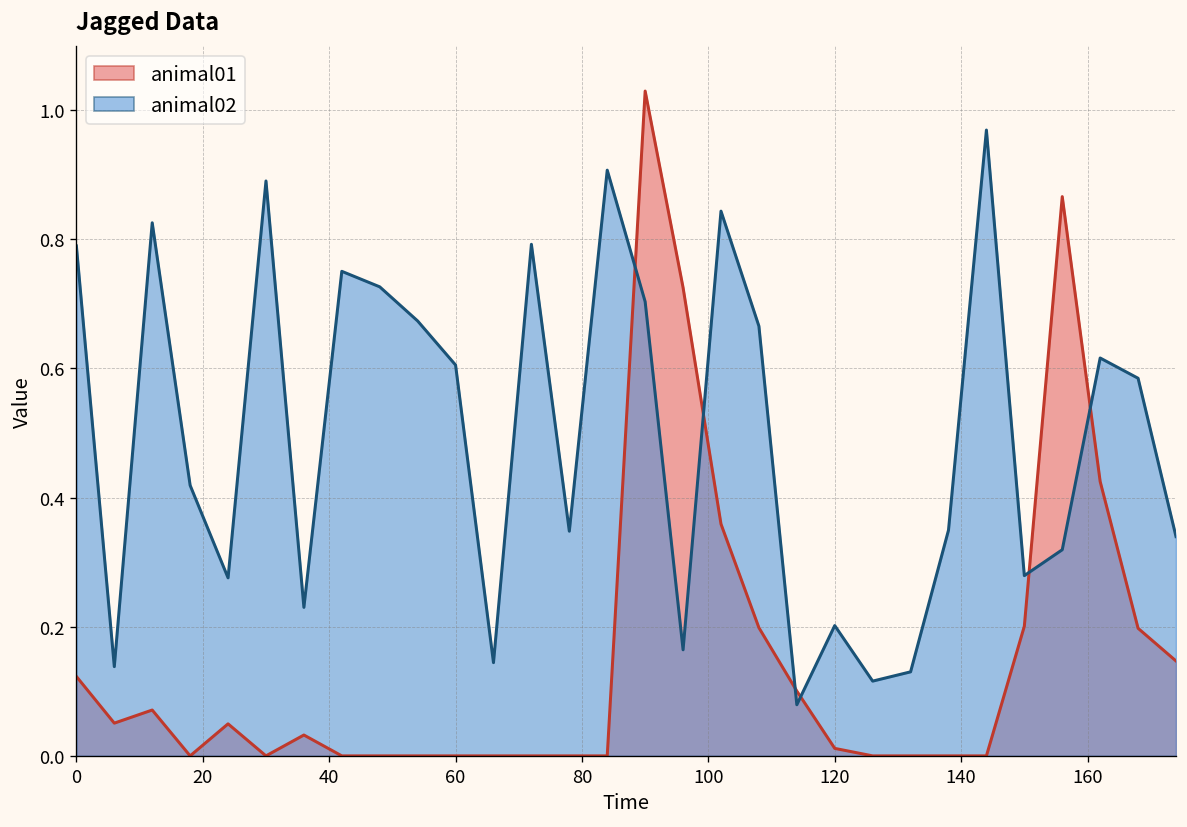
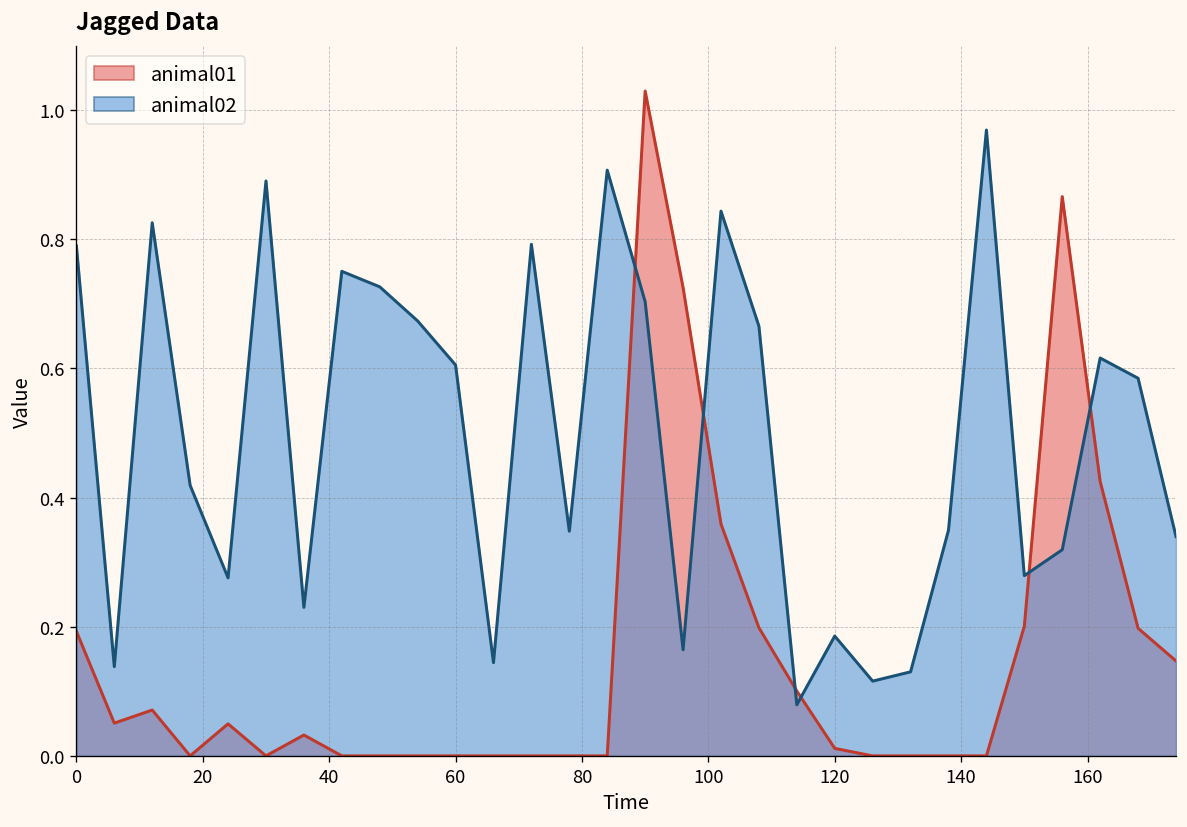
  {
    "animal01": {
-     "0": 0.12,
+     "0": 0.19,
      "60": 0.00,
      "120": 0.01
    },
    "animal02": {
      "0": 0.79,
      "60": 0.61,
-     "120": 0.20
+     "120": 0.19
    }
  }
